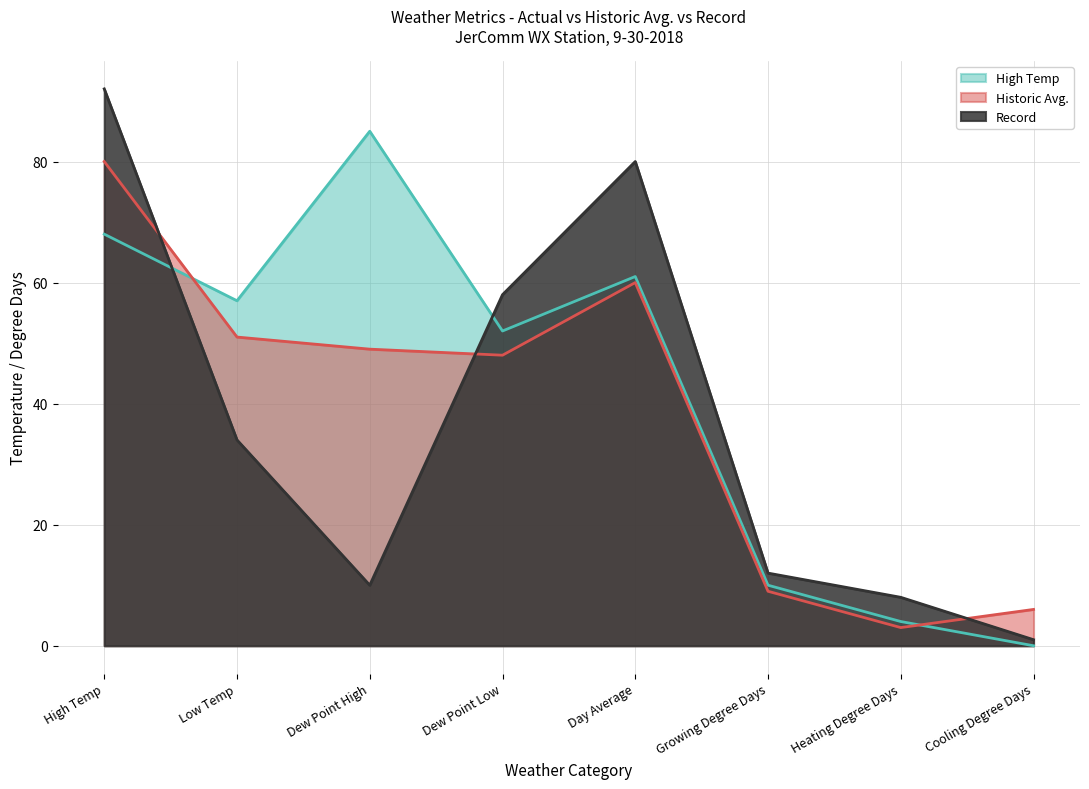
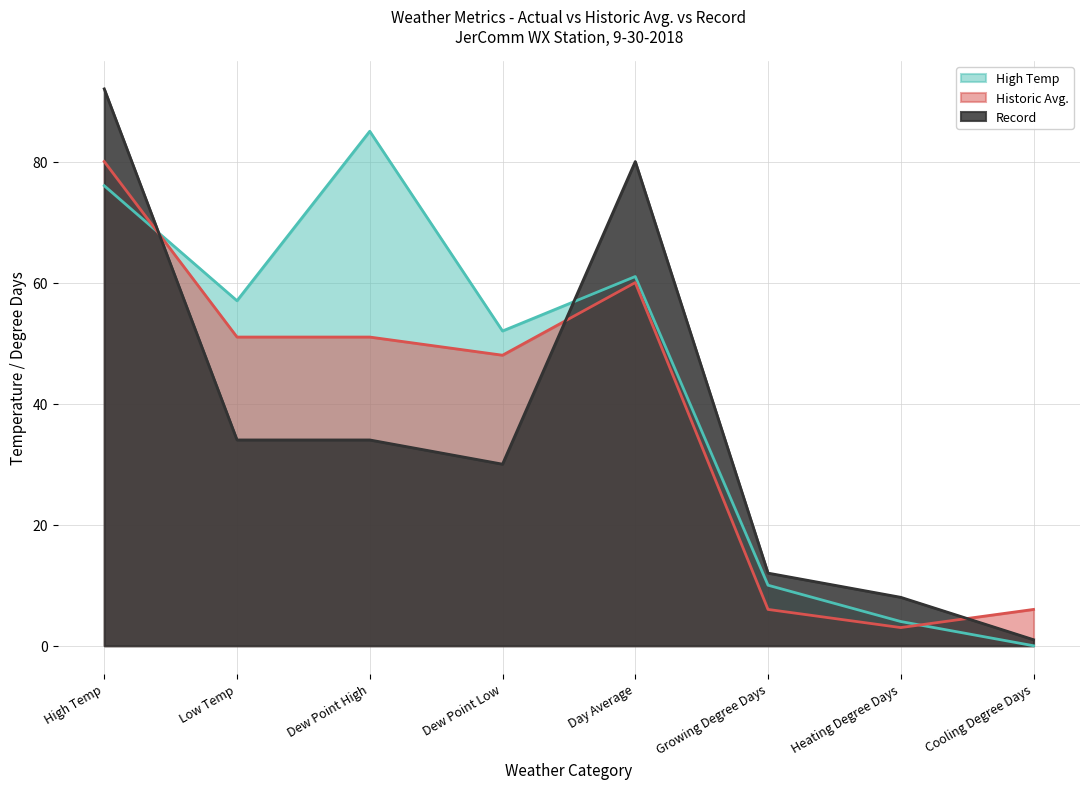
  {
    "High Temp": {
-     "High Temp": 68,
+     "High Temp": 76,
      "Low Temp": 57,
      "Dew Point High": 85,
      "Dew Point Low": 52,
      "Day Average": 61,
      "Growing Degree Days": 10,
      "Heating Degree Days": 4,
      "Cooling Degree Days": 0
    },
    "Historic Avg.": {
      "High Temp": 80,
      "Low Temp": 51,
-     "Dew Point High": 49,
+     "Dew Point High": 51,
      "Dew Point Low": 48,
      "Day Average": 60,
-     "Growing Degree Days": 9,
+     "Growing Degree Days": 6,
      "Heating Degree Days": 3,
      "Cooling Degree Days": 6
    },
    "Record": {
      "High Temp": 92,
      "Low Temp": 34,
-     "Dew Point High": 10,
-     "Dew Point Low": 58,
+     "Dew Point High": 34,
+     "Dew Point Low": 30,
      "Day Average": 80,
      "Growing Degree Days": 12,
      "Heating Degree Days": 8,
      "Cooling Degree Days": 1
    }
  }
